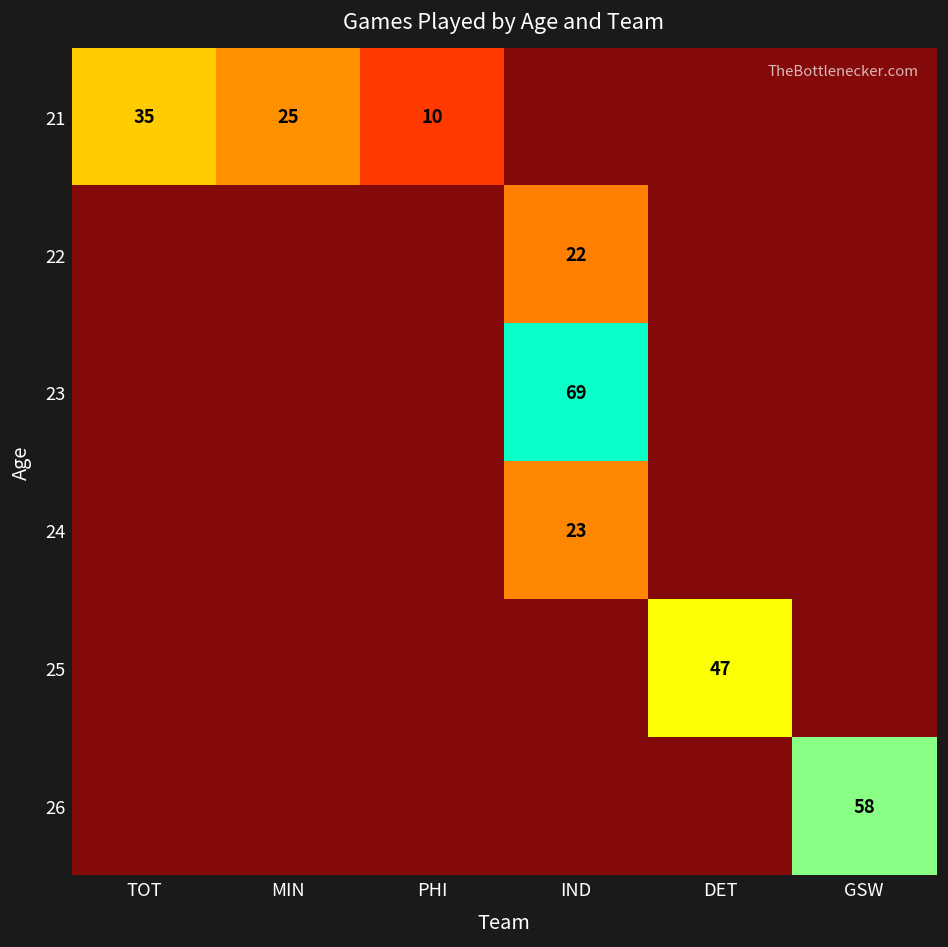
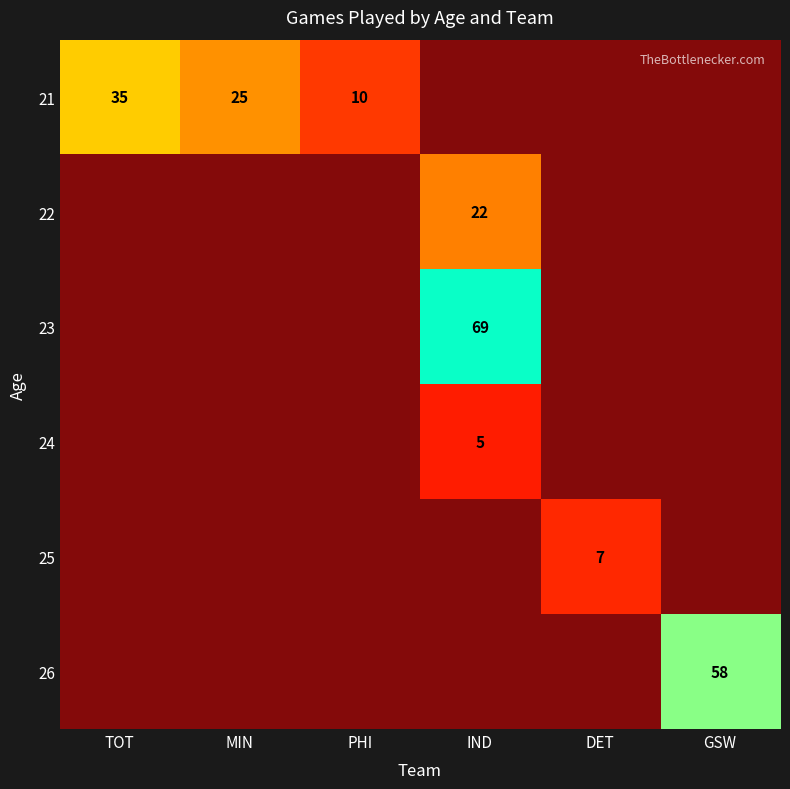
  {
    "21": {
      "TOT": 35,
      "MIN": 25,
      "PHI": 10
    },
    "22": {
      "IND": 22
    },
    "23": {
      "IND": 69
    },
    "24": {
-     "IND": 23
+     "IND": 5
    },
    "25": {
-     "DET": 47
+     "DET": 7
    },
    "26": {
      "GSW": 58
    }
  }
